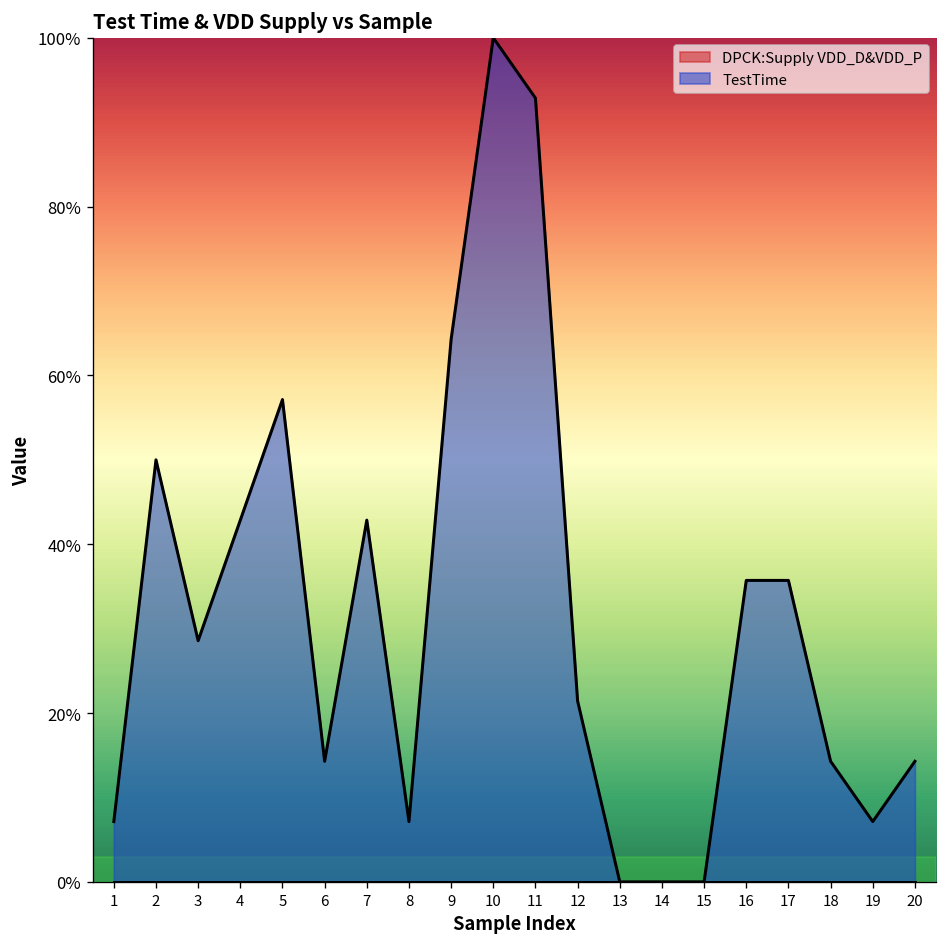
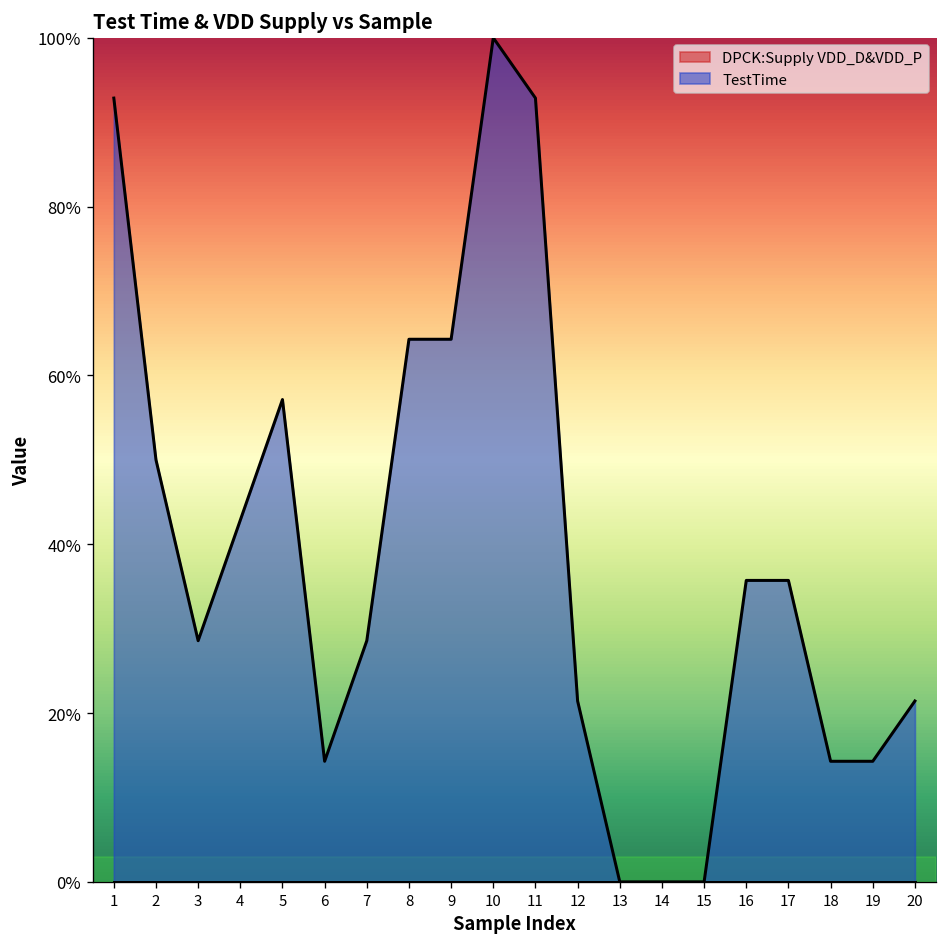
  {
    "DPCK:Supply VDD_D&VDD_P": {
      "1": "0%",
      "2": "0%",
      "3": "0%",
      "4": "0%",
      "5": "0%",
      "6": "0%",
      "7": "0%",
      "8": "0%",
      "9": "0%",
      "10": "0%",
      "11": "0%",
      "12": "0%",
      "16": "0%",
      "17": "0%",
      "18": "0%",
      "19": "0%",
      "20": "0%"
    },
    "TestTime": {
-     "1": "7%",
+     "1": "93%",
      "2": "50%",
      "3": "29%",
      "4": "43%",
      "5": "57%",
      "6": "14%",
-     "7": "43%",
-     "8": "7%",
+     "7": "29%",
+     "8": "64%",
      "9": "64%",
      "10": "100%",
      "11": "93%",
      "12": "21%",
      "16": "36%",
      "17": "36%",
      "18": "14%",
-     "19": "7%",
-     "20": "14%"
+     "19": "14%",
+     "20": "21%"
    }
  }
